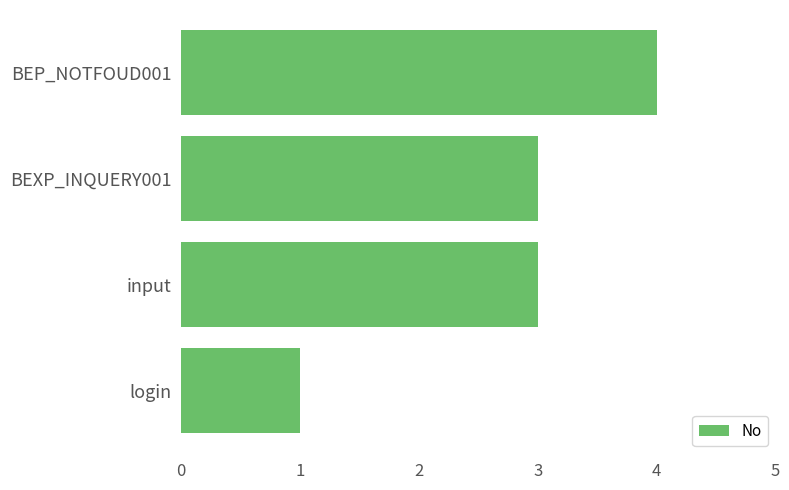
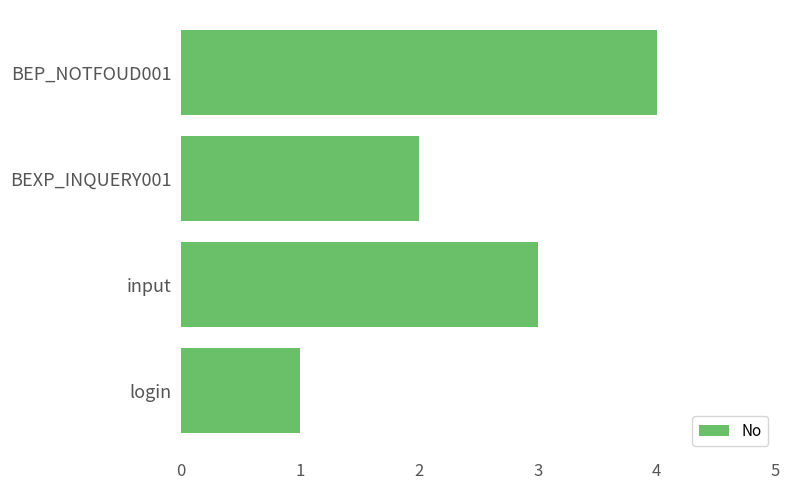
  {
    "BEP_NOTFOUD001": 4,
-   "BEXP_INQUERY001": 3,
+   "BEXP_INQUERY001": 2,
    "input": 3,
    "login": 1
  }
